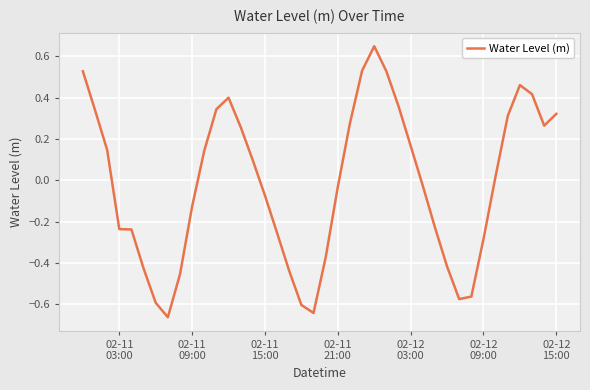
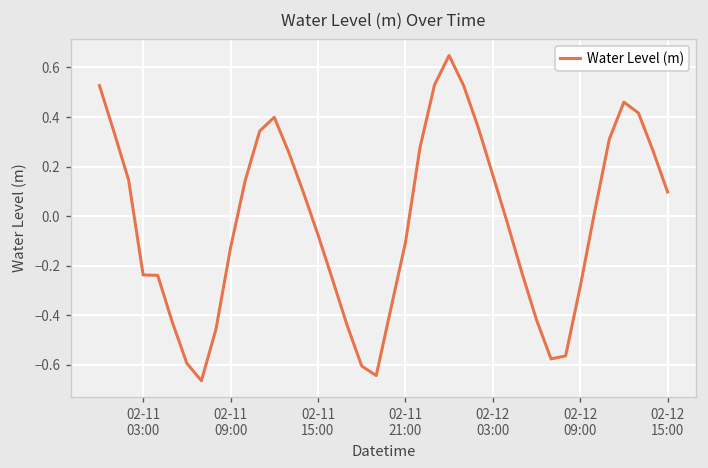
  {
    "02-11 03:00": -0.24,
    "02-11 09:00": -0.13,
    "02-11 15:00": -0.07,
-   "02-11 21:00": -0.03,
+   "02-11 21:00": -0.11,
    "02-12 03:00": 0.17,
    "02-12 09:00": -0.29,
-   "02-12 15:00": 0.32
+   "02-12 15:00": 0.10
  }
